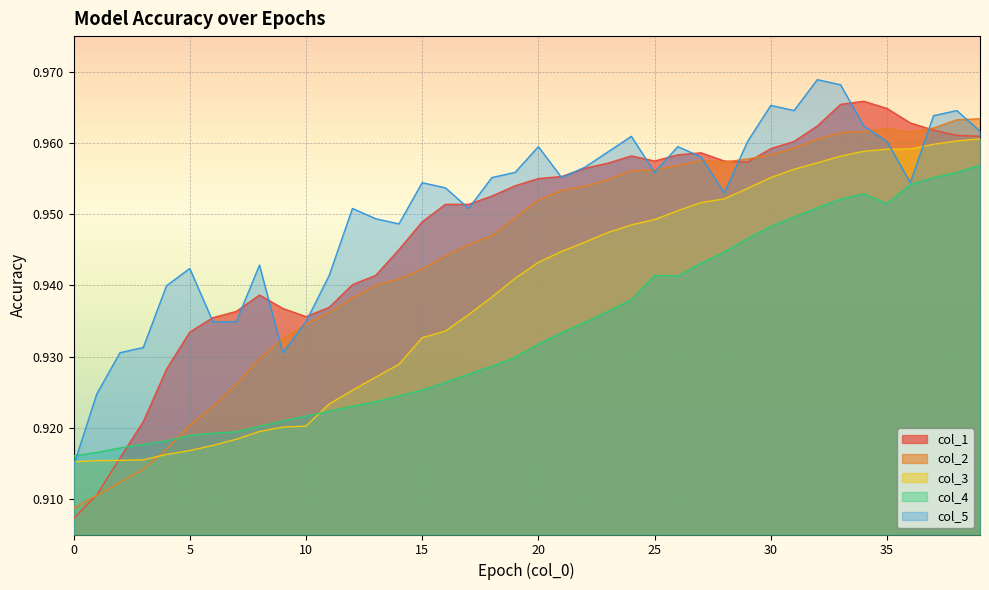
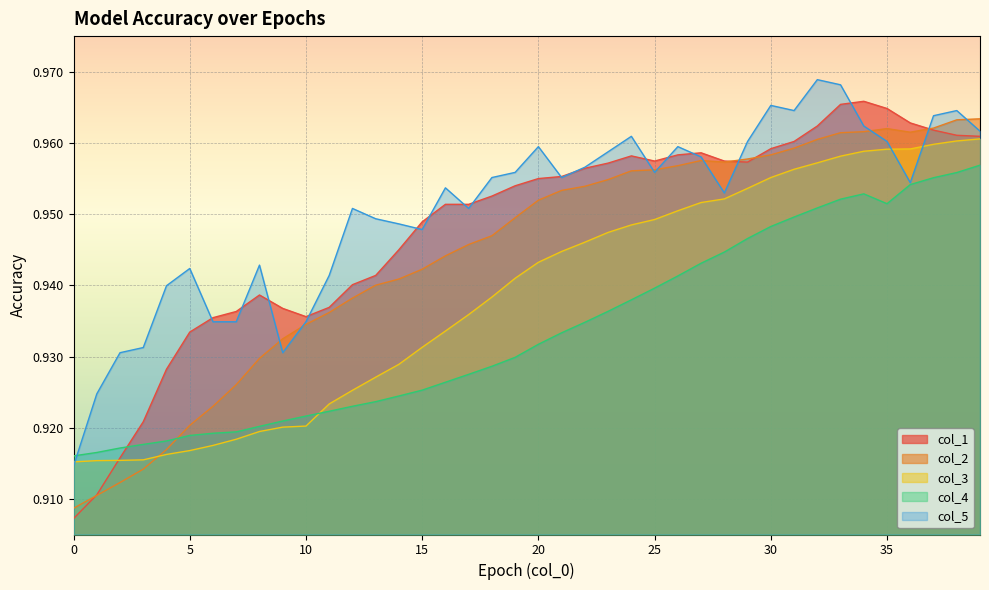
  {
    "col_3": {
      "0": 0.915,
      "5": 0.917,
      "10": 0.920,
-     "15": 0.933,
+     "15": 0.931,
      "20": 0.943,
      "25": 0.949,
      "30": 0.955,
      "35": 0.959
    },
    "col_4": {
      "0": 0.916,
      "5": 0.919,
      "10": 0.922,
      "15": 0.925,
      "20": 0.932,
-     "25": 0.941,
+     "25": 0.940,
      "30": 0.948,
      "35": 0.951
    },
    "col_5": {
      "0": 0.915,
      "5": 0.942,
      "10": 0.935,
-     "15": 0.954,
+     "15": 0.948,
      "20": 0.959,
      "25": 0.956,
      "30": 0.965,
      "35": 0.960
    }
  }
